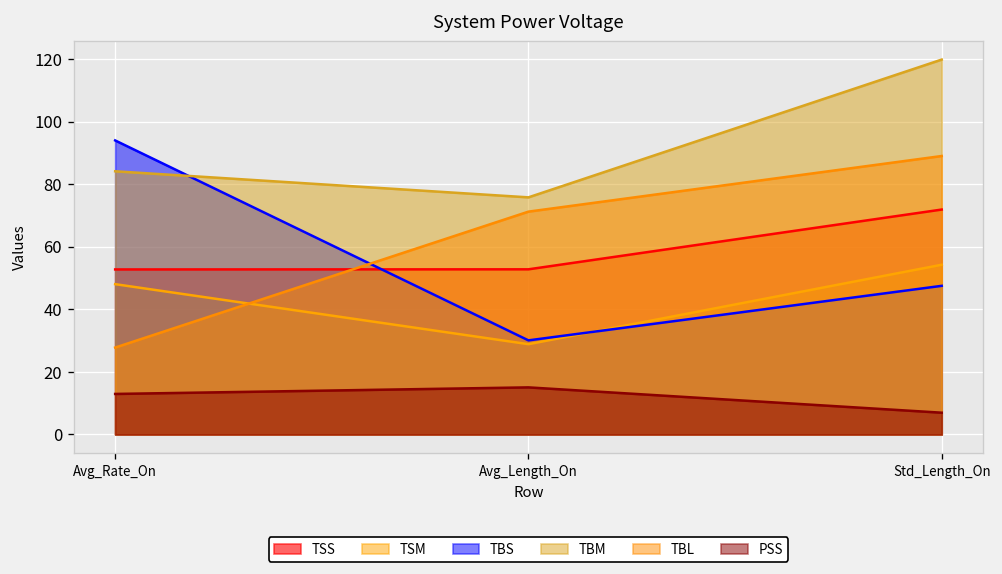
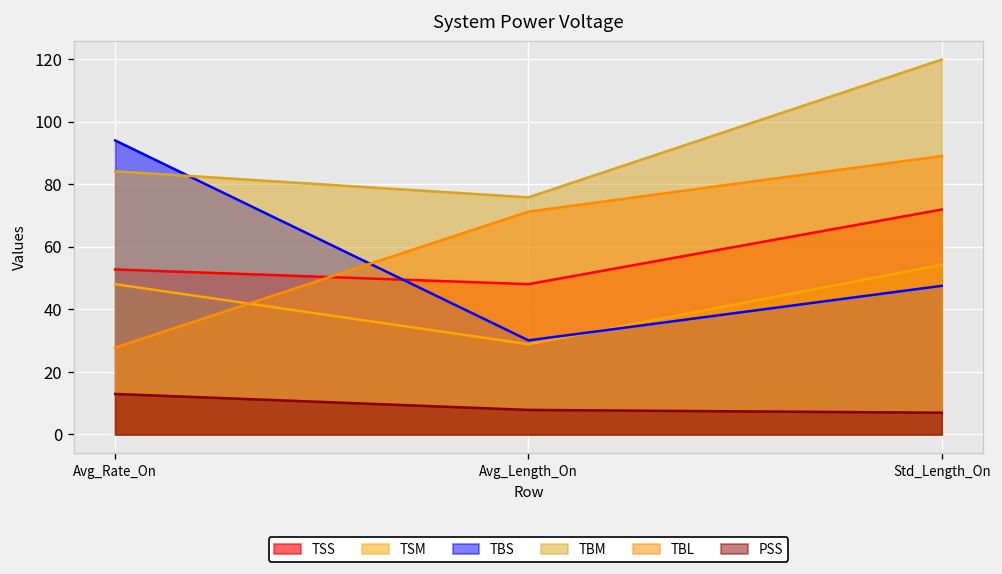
  {
    "TSS": {
      "Avg_Rate_On": 53,
-     "Avg_Length_On": 53,
+     "Avg_Length_On": 48,
      "Std_Length_On": 72
    },
    "TBS": {
      "Avg_Rate_On": 94,
      "Avg_Length_On": 30,
      "Std_Length_On": 48
    },
    "PSS": {
      "Avg_Rate_On": 13,
-     "Avg_Length_On": 15,
+     "Avg_Length_On": 8,
      "Std_Length_On": 7
    }
  }
